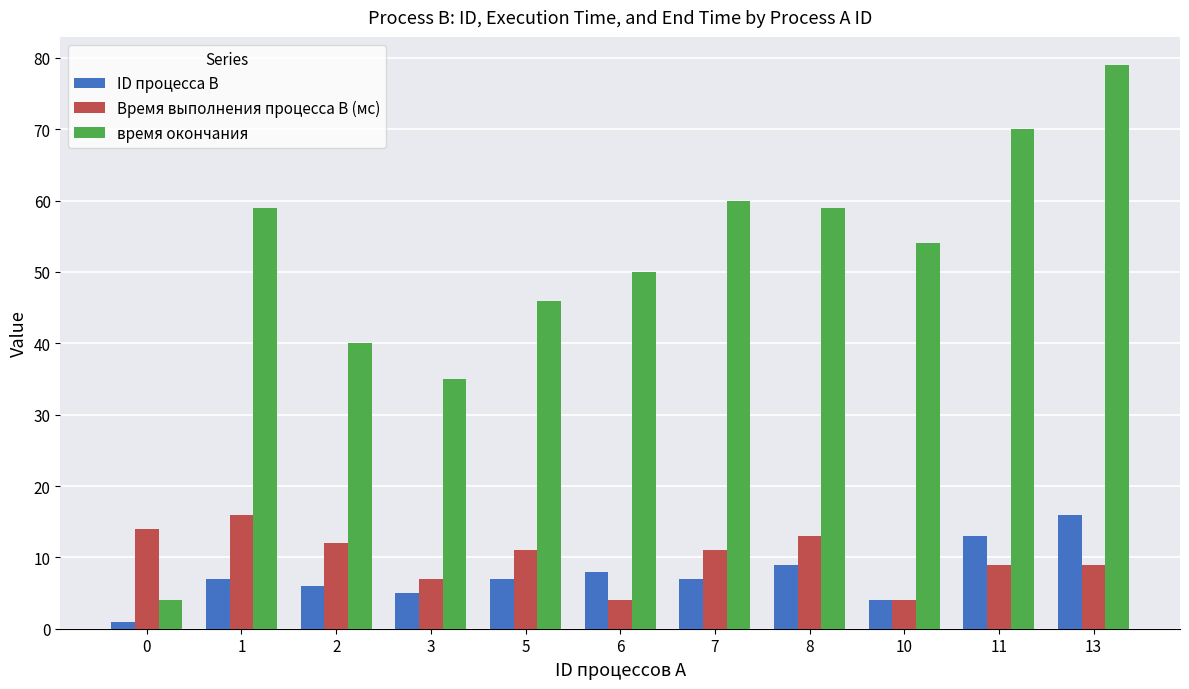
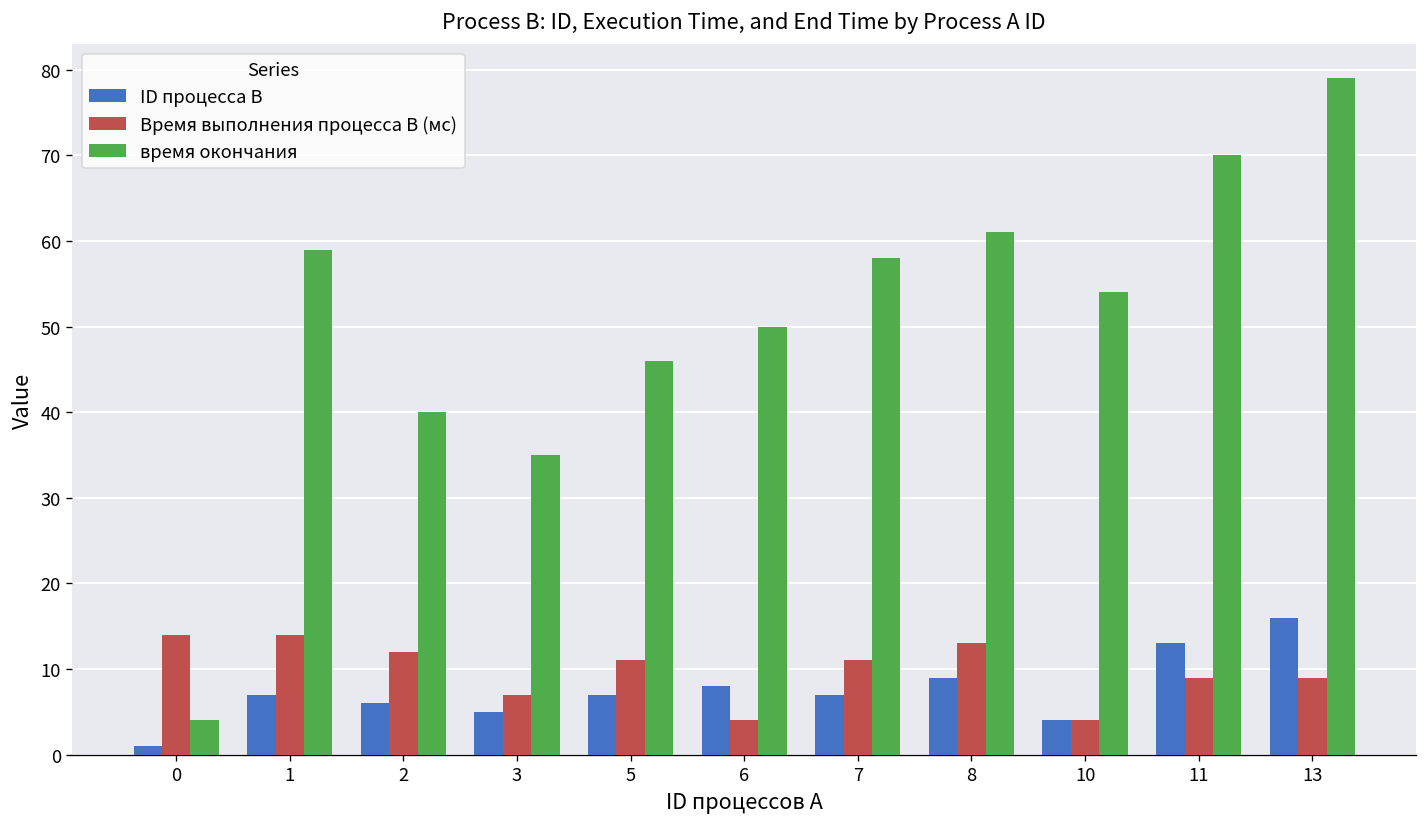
  {
    "ID процесса B": {
      "0": 1,
      "1": 7,
      "2": 6,
      "3": 5,
      "5": 7,
      "6": 8,
      "7": 7,
      "8": 9,
      "10": 4,
      "11": 13,
      "13": 16
    },
    "Время выполнения процесса B (мс)": {
      "0": 14,
-     "1": 16,
+     "1": 14,
      "2": 12,
      "3": 7,
      "5": 11,
      "6": 4,
      "7": 11,
      "8": 13,
      "10": 4,
      "11": 9,
      "13": 9
    },
    "время окончания": {
      "0": 4,
      "1": 59,
      "2": 40,
      "3": 35,
      "5": 46,
      "6": 50,
-     "7": 60,
-     "8": 59,
+     "7": 58,
+     "8": 61,
      "10": 54,
      "11": 70,
      "13": 79
    }
  }
